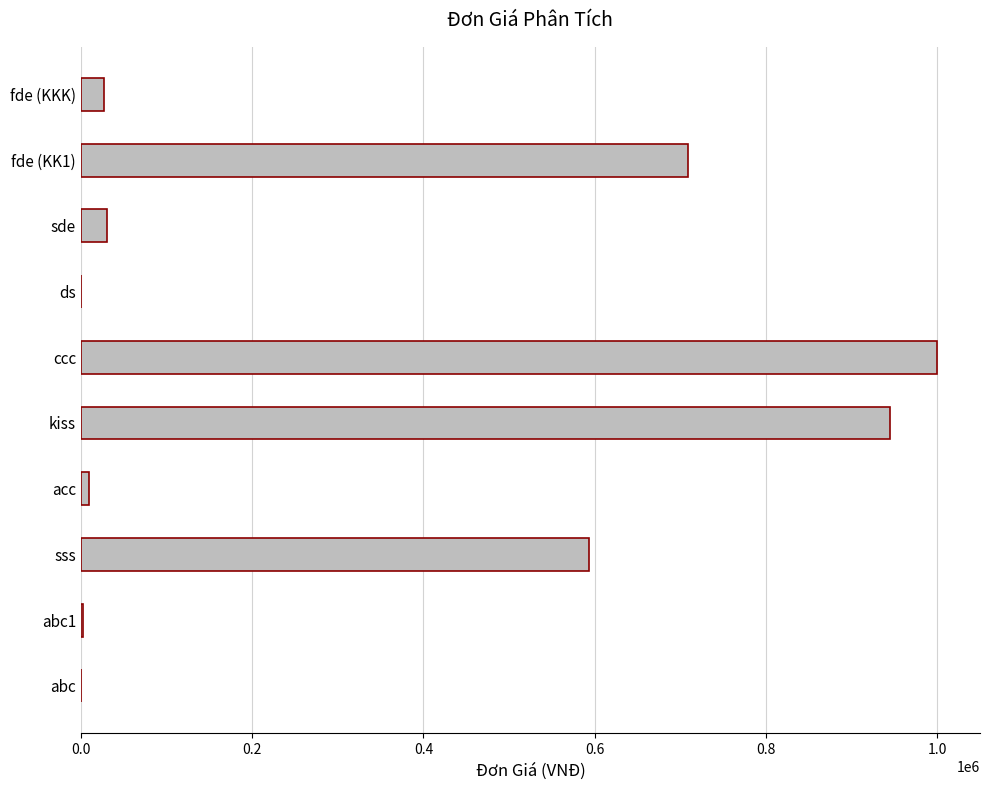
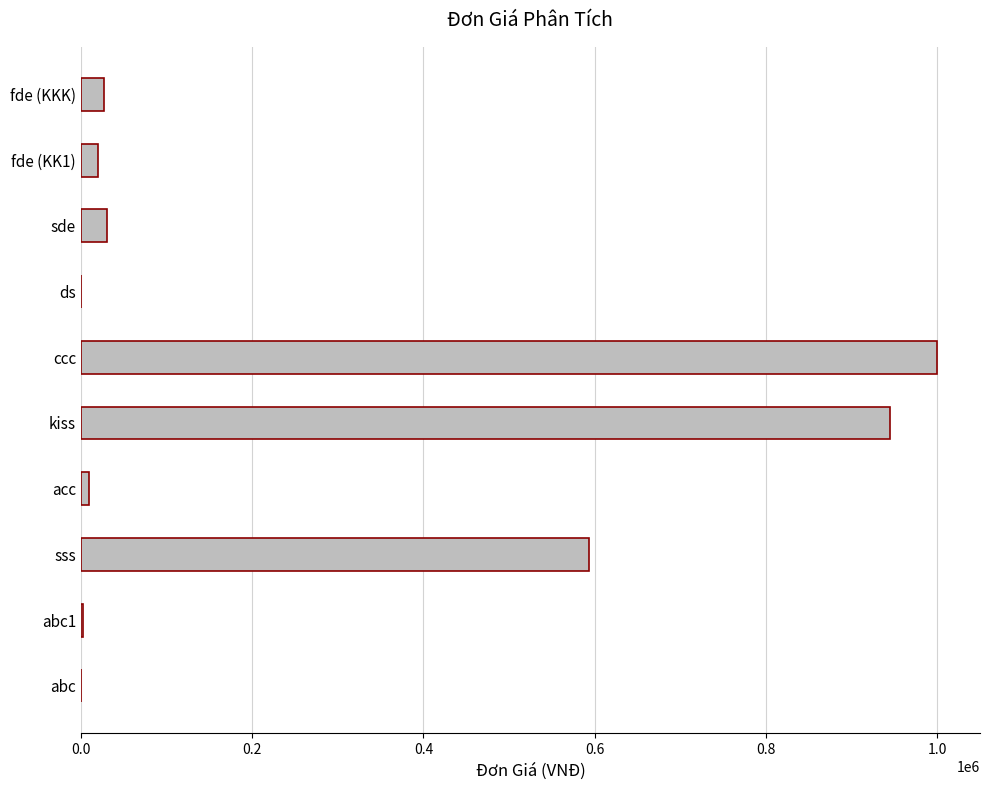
  {
    "fde (KKK)": 30000,
-   "fde (KK1)": 710000,
+   "fde (KK1)": 20000,
    "sde": 30000,
    "ccc": 1000000,
    "kiss": 940000,
    "acc": 10000,
    "sss": 590000
  }
